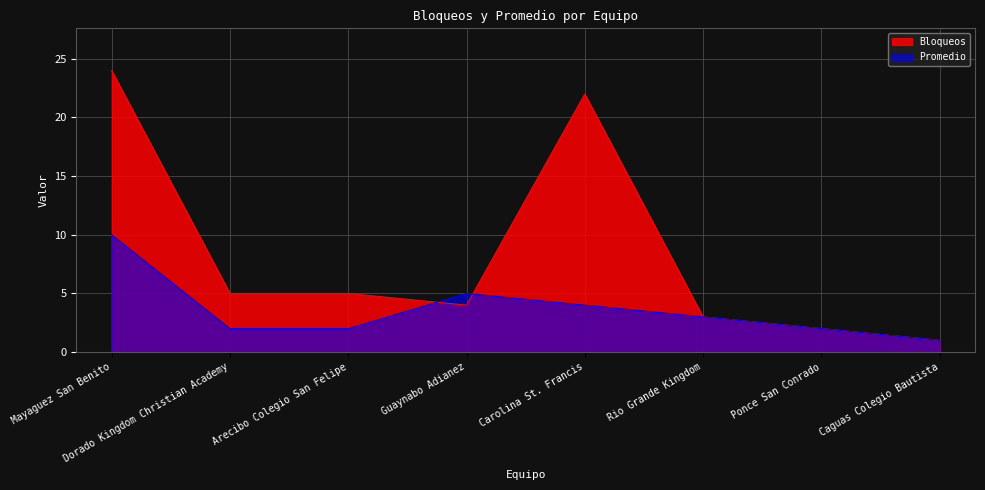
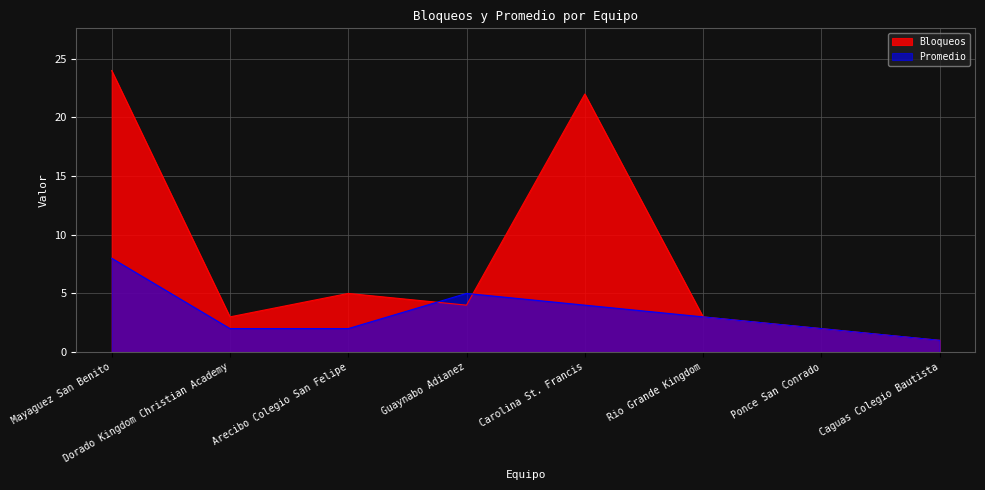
  {
    "Bloqueos": {
      "Mayaguez San Benito": 24,
-     "Dorado Kingdom Christian Academy": 5,
+     "Dorado Kingdom Christian Academy": 3,
      "Arecibo Colegio San Felipe": 5,
      "Guaynabo Adianez": 4,
      "Carolina St. Francis": 22
    },
    "Promedio": {
-     "Mayaguez San Benito": 10,
+     "Mayaguez San Benito": 8,
      "Dorado Kingdom Christian Academy": 2,
      "Arecibo Colegio San Felipe": 2,
      "Guaynabo Adianez": 5,
      "Carolina St. Francis": 4
    }
  }
